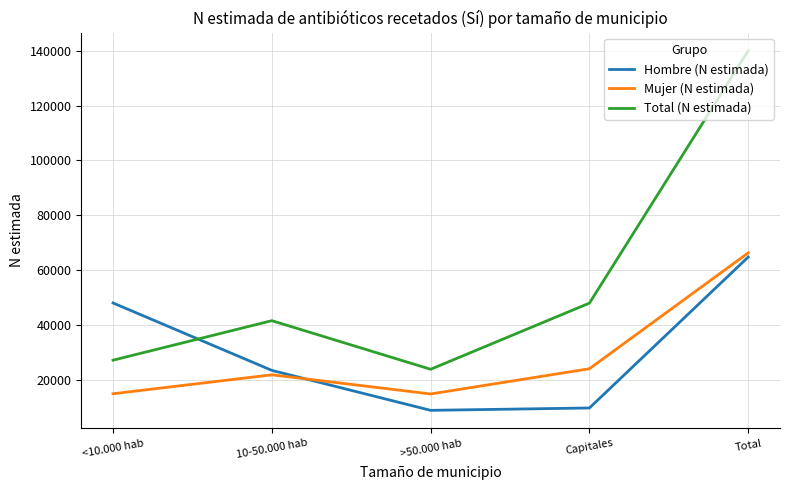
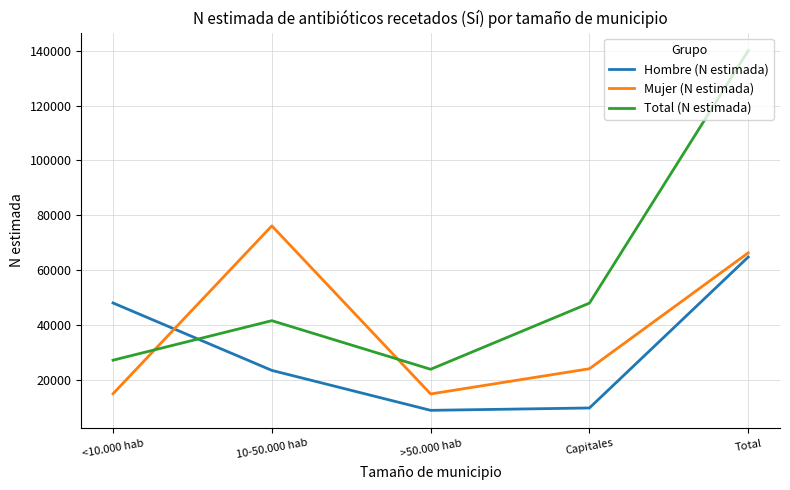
  {
    "Hombre (N estimada)": {
      "<10.000 hab": 48000,
      "10-50.000 hab": 24000,
      ">50.000 hab": 9000,
      "Capitales": 10000,
      "Total": 65000
    },
    "Mujer (N estimada)": {
      "<10.000 hab": 15000,
-     "10-50.000 hab": 22000,
+     "10-50.000 hab": 76000,
      ">50.000 hab": 15000,
      "Capitales": 24000,
      "Total": 66000
    },
    "Total (N estimada)": {
      "<10.000 hab": 27000,
      "10-50.000 hab": 42000,
      ">50.000 hab": 24000,
      "Capitales": 48000
    }
  }
